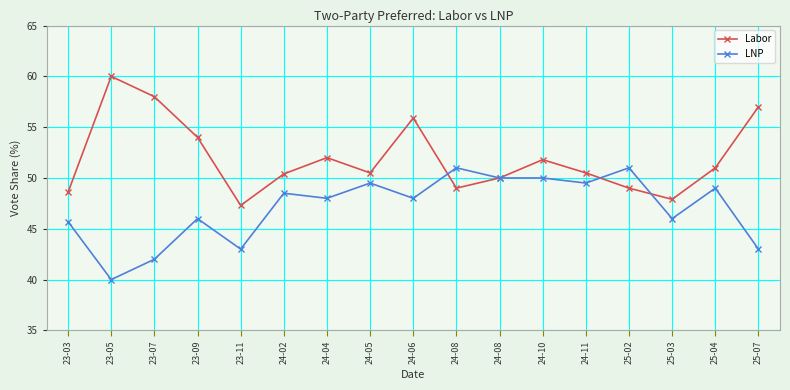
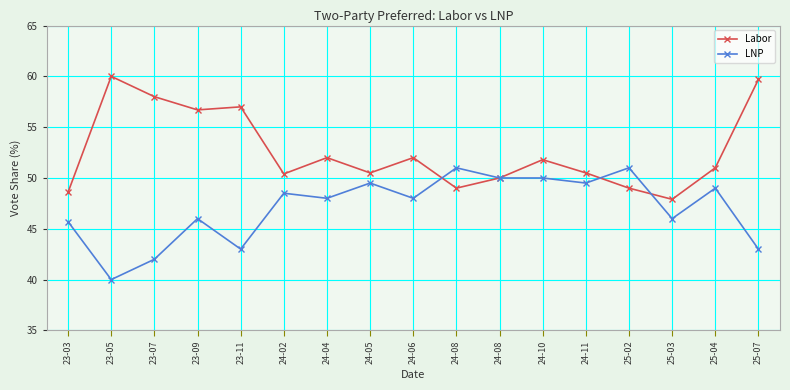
  {
    "Labor": {
      "23-03": 48.6,
      "23-05": 60.0,
      "23-07": 58.0,
-     "23-09": 54.0,
-     "23-11": 47.3,
+     "23-09": 56.7,
+     "23-11": 57.0,
      "24-02": 50.4,
      "24-04": 52.0,
      "24-05": 50.5,
-     "24-06": 55.9,
+     "24-06": 52.0,
      "24-10": 51.8,
      "24-11": 50.5,
      "25-02": 49.0,
      "25-03": 47.9,
      "25-04": 51.0,
-     "25-07": 57.0
+     "25-07": 59.7
    },
    "LNP": {
      "23-03": 45.7,
      "23-05": 40.0,
      "23-07": 42.0,
      "23-09": 46.0,
      "23-11": 43.0,
      "24-02": 48.5,
      "24-04": 48.0,
      "24-05": 49.5,
      "24-06": 48.0,
      "24-10": 50.0,
      "24-11": 49.5,
      "25-02": 51.0,
      "25-03": 46.0,
      "25-04": 49.0,
      "25-07": 43.0
    }
  }
